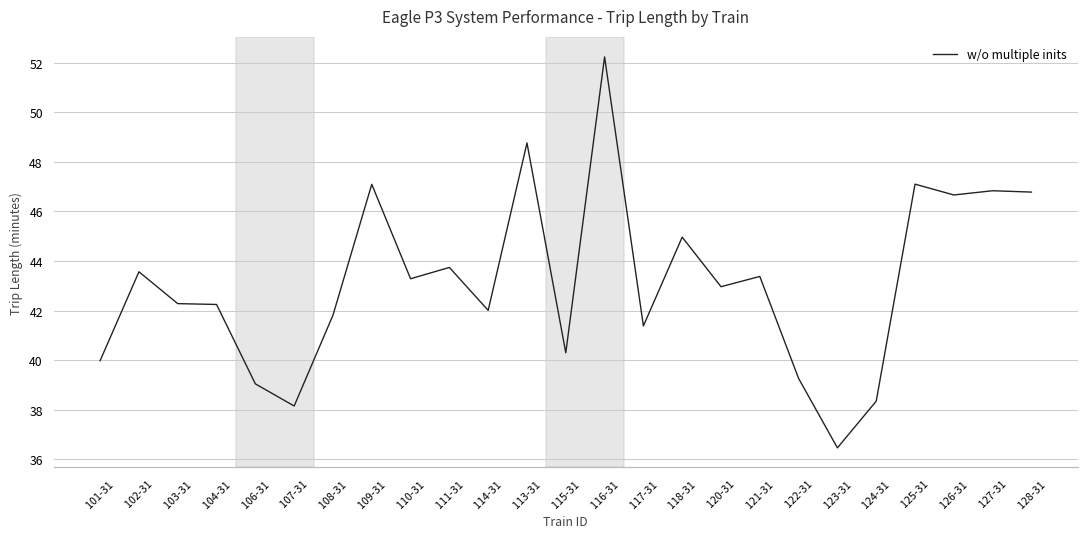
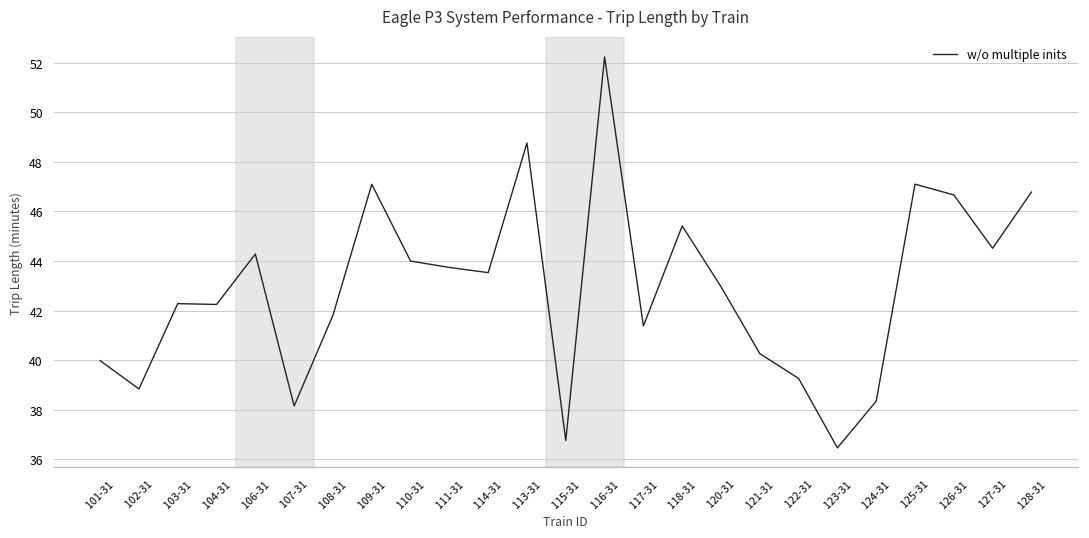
  {
    "101-31": 40.0,
-   "102-31": 43.6,
+   "102-31": 38.8,
    "103-31": 42.3,
    "104-31": 42.2,
-   "106-31": 39.0,
+   "106-31": 44.3,
    "107-31": 38.2,
    "108-31": 41.8,
    "109-31": 47.1,
-   "110-31": 43.3,
+   "110-31": 44.0,
    "111-31": 43.7,
-   "114-31": 42.0,
+   "114-31": 43.5,
    "113-31": 48.8,
-   "115-31": 40.3,
+   "115-31": 36.8,
    "116-31": 52.2,
    "117-31": 41.4,
-   "118-31": 45.0,
+   "118-31": 45.4,
    "120-31": 43.0,
-   "121-31": 43.4,
+   "121-31": 40.3,
    "122-31": 39.3,
    "123-31": 36.5,
    "124-31": 38.4,
    "125-31": 47.1,
    "126-31": 46.7,
-   "127-31": 46.8,
+   "127-31": 44.5,
    "128-31": 46.8
  }
